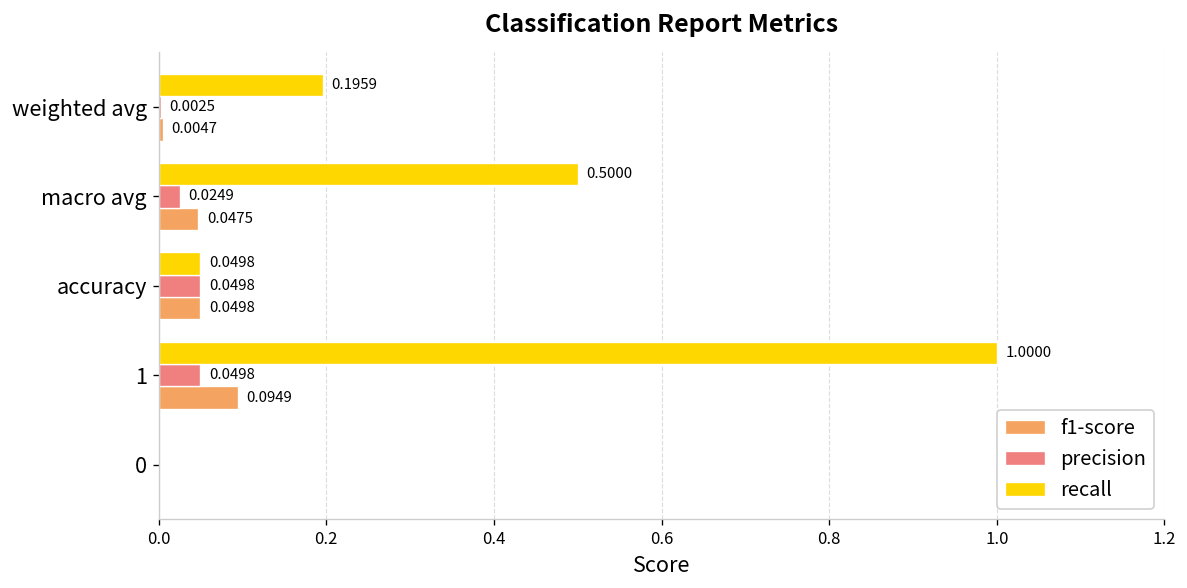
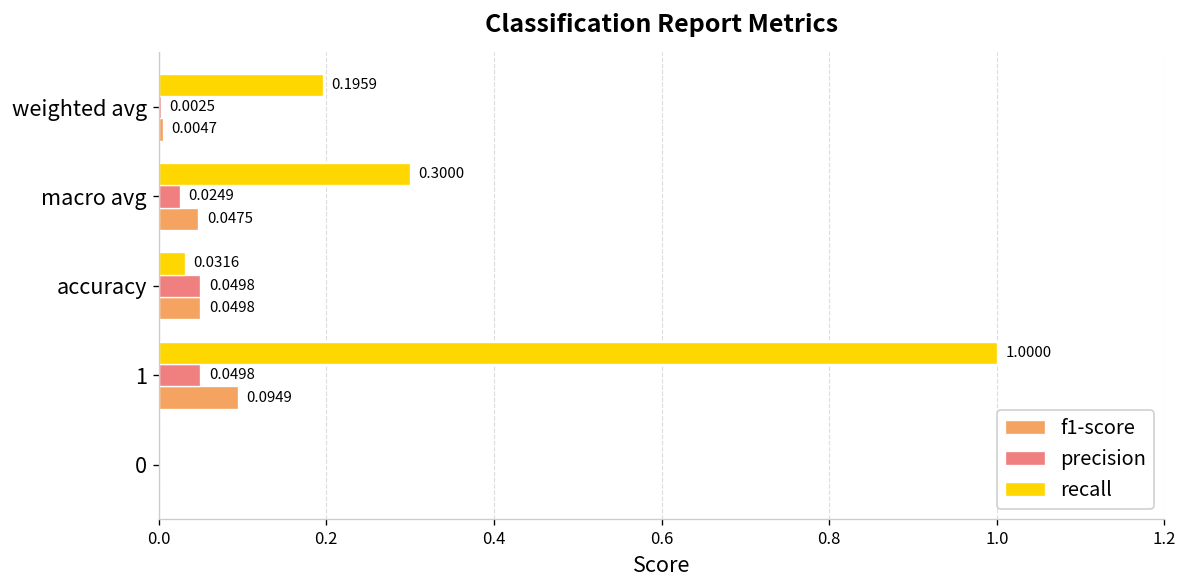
  {
    "recall": {
      "weighted avg": 0.1959,
-     "macro avg": 0.5000,
-     "accuracy": 0.0498,
+     "macro avg": 0.3000,
+     "accuracy": 0.0316,
      "1": 1.0000
    }
  }
